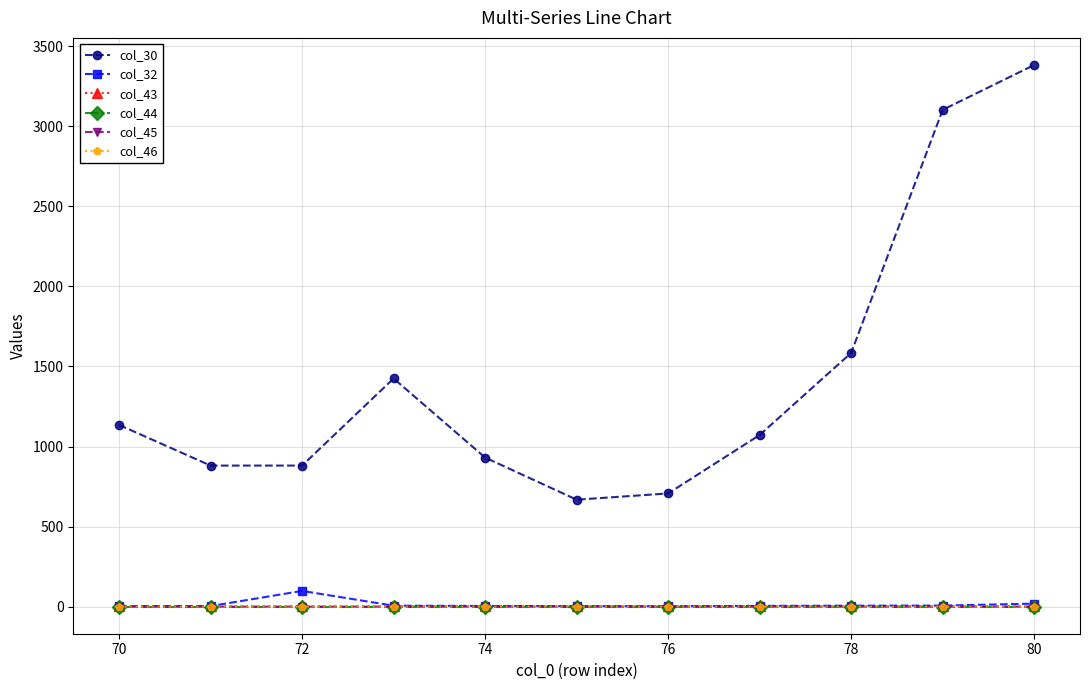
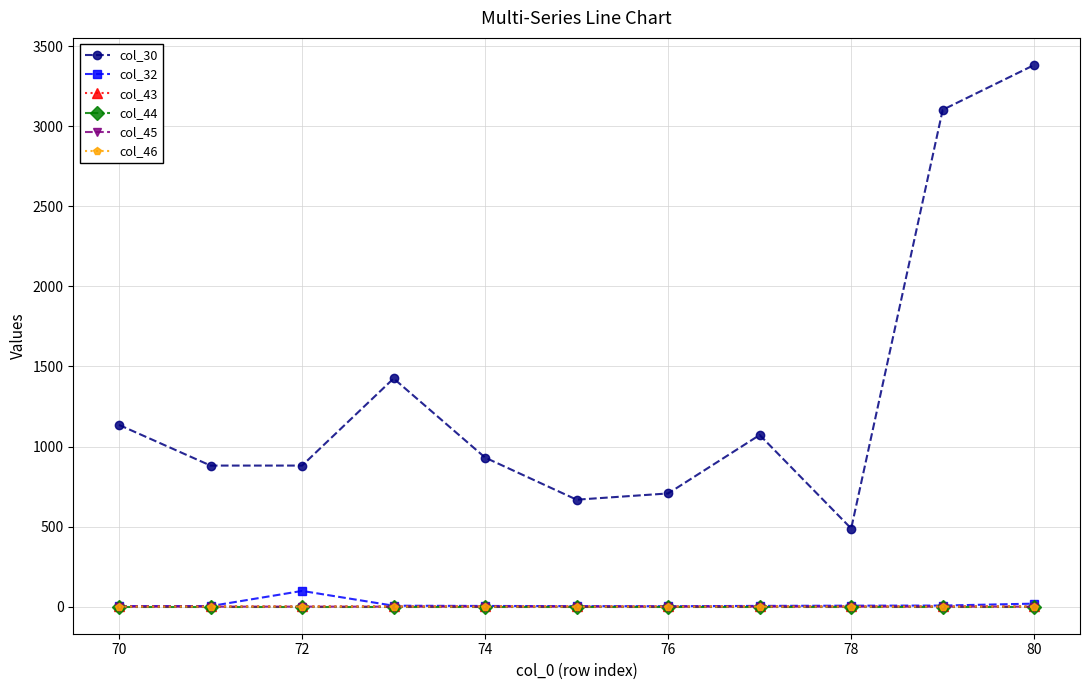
  {
    "col_30": {
      "70": 1140,
      "72": 880,
      "74": 930,
      "76": 710,
-     "78": 1590,
+     "78": 490,
      "80": 3380
    },
    "col_32": {
      "72": 100,
      "80": 20
    }
  }
